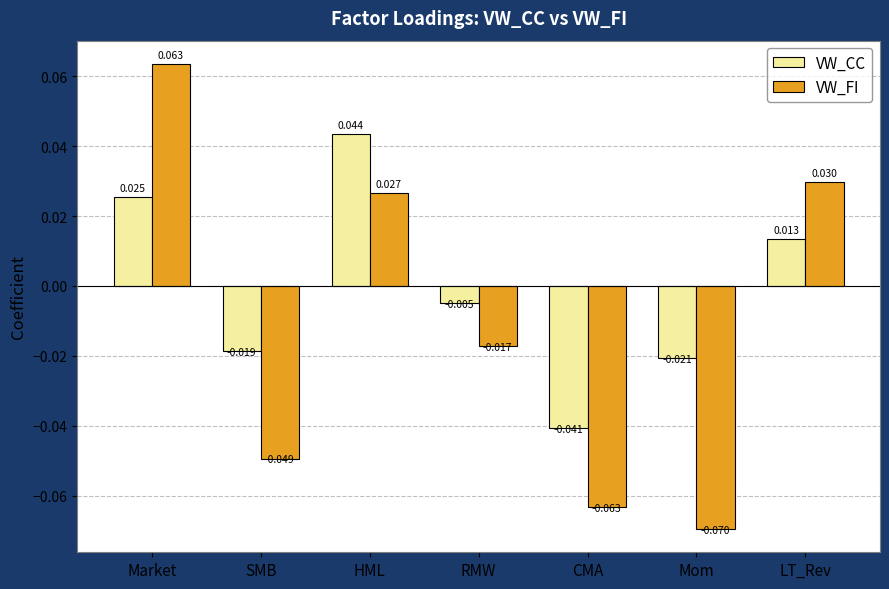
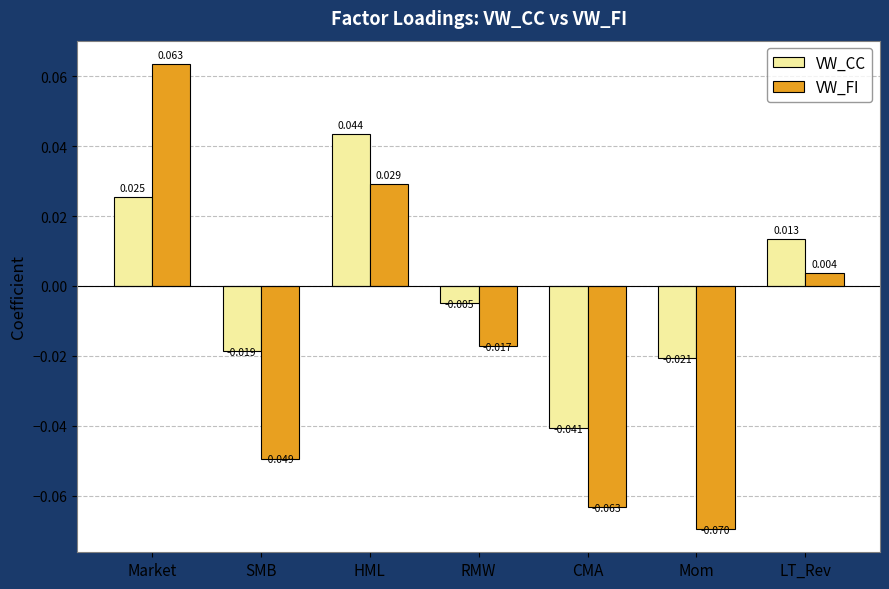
  {
    "VW_CC": {
      "Market": 0.025,
      "SMB": -0.019,
      "HML": 0.044,
      "RMW": -0.005,
      "CMA": -0.041,
      "Mom": -0.021,
      "LT_Rev": 0.013
    },
    "VW_FI": {
      "Market": 0.063,
      "SMB": -0.049,
-     "HML": 0.027,
+     "HML": 0.029,
      "RMW": -0.017,
      "CMA": -0.063,
      "Mom": -0.070,
-     "LT_Rev": 0.030
+     "LT_Rev": 0.004
    }
  }
